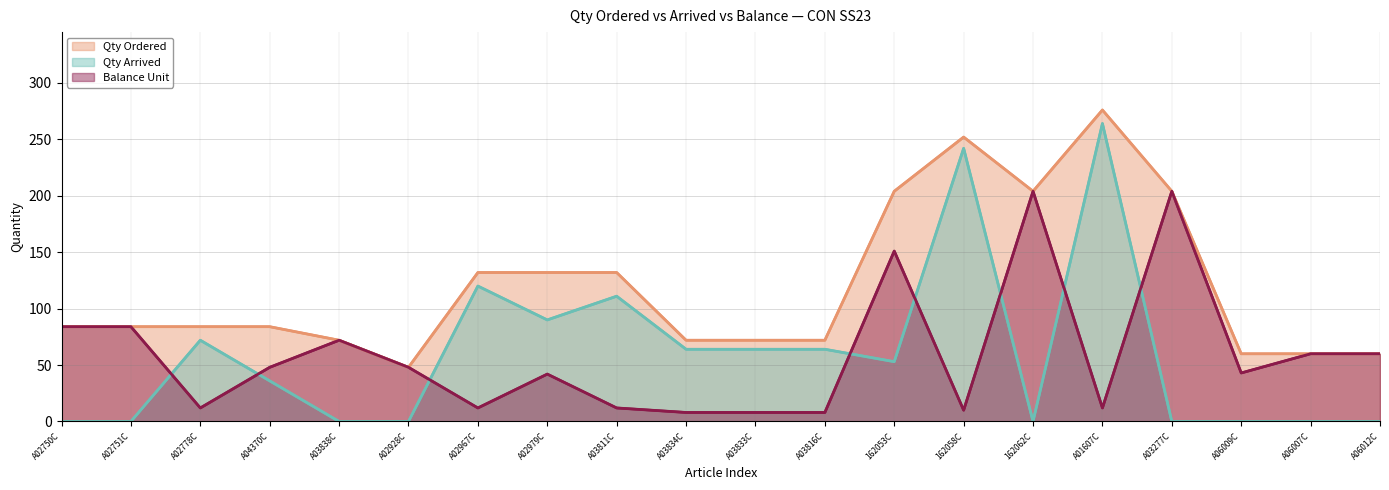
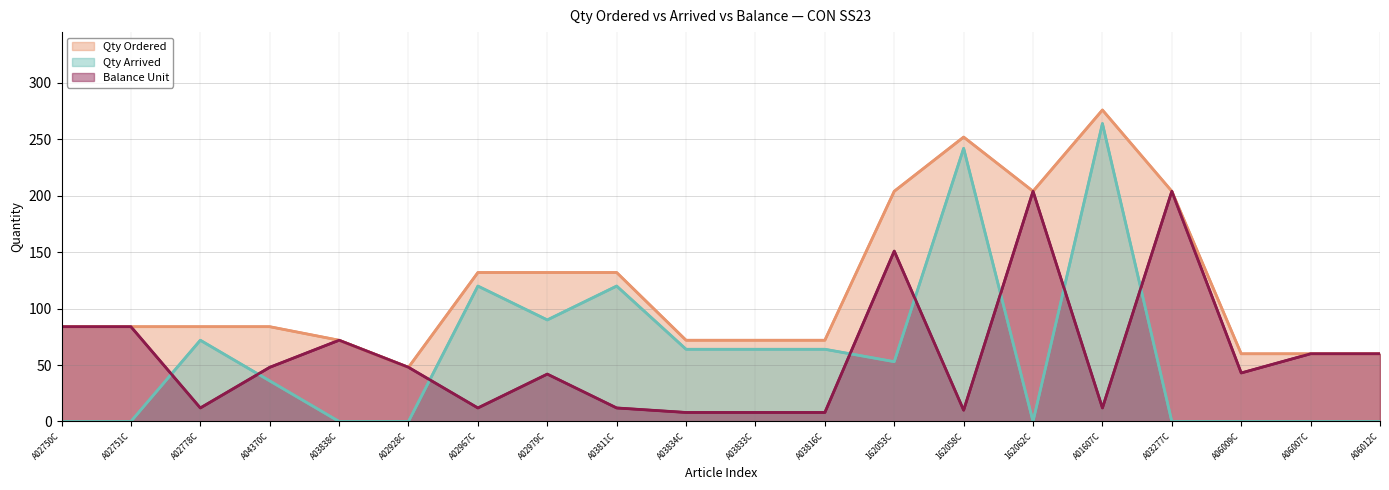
  {
    "Qty Ordered": {
      "A02778C": 84,
      "A04370C": 84,
      "A02967C": 132,
      "A02979C": 132,
      "A03811C": 132,
      "A03834C": 72,
      "A03833C": 72,
      "A03816C": 72,
      "162053C": 204,
      "162058C": 252,
      "A01607C": 276,
      "A06009C": 60
    },
    "Qty Arrived": {
      "A02750C": 0,
      "A02751C": 0,
      "A02778C": 72,
      "A04370C": 36,
      "A03838C": 0,
      "A02928C": 0,
      "A02967C": 120,
      "A02979C": 90,
-     "A03811C": 111,
+     "A03811C": 120,
      "A03834C": 64,
      "A03833C": 64,
      "A03816C": 64,
      "162053C": 53,
      "162058C": 242,
      "162062C": 0,
      "A01607C": 264,
      "A03277C": 0,
      "A06009C": 0,
      "A06007C": 0,
      "A06012C": 0
    },
    "Balance Unit": {
      "A02778C": 12,
      "A04370C": 48,
      "A02967C": 12,
      "A02979C": 42,
      "A03811C": 12,
      "A03834C": 8,
      "A03833C": 8,
      "A03816C": 8,
      "162053C": 151,
      "162058C": 10,
      "A01607C": 12,
      "A06009C": 43
    }
  }
